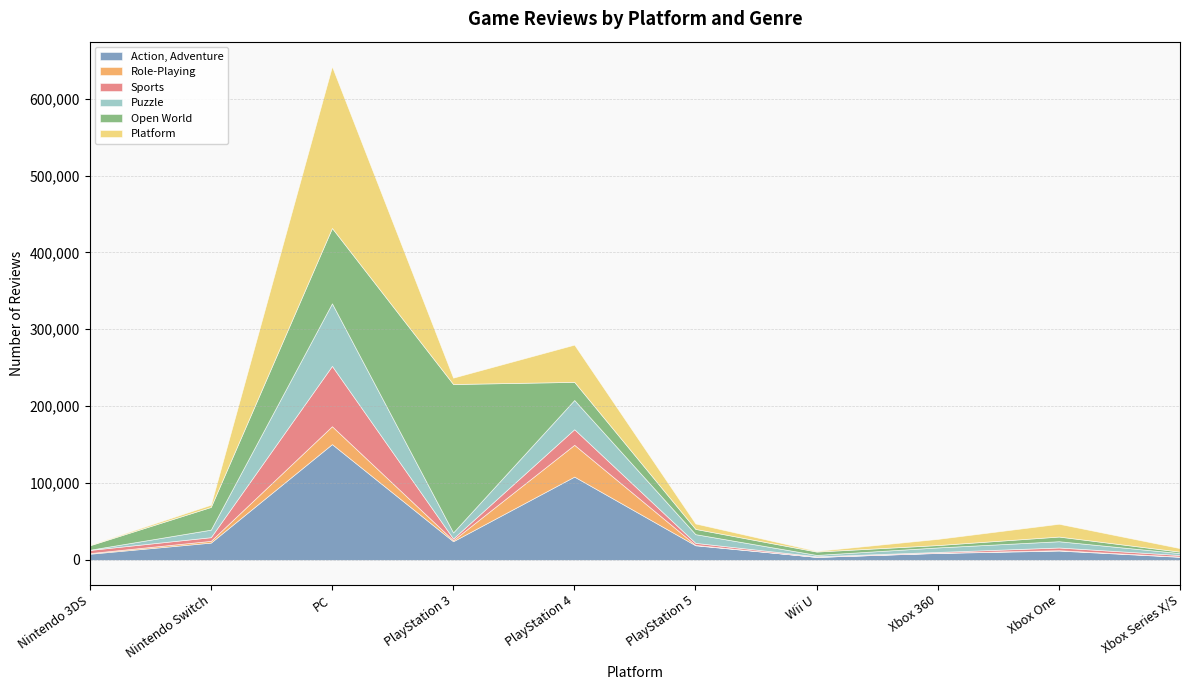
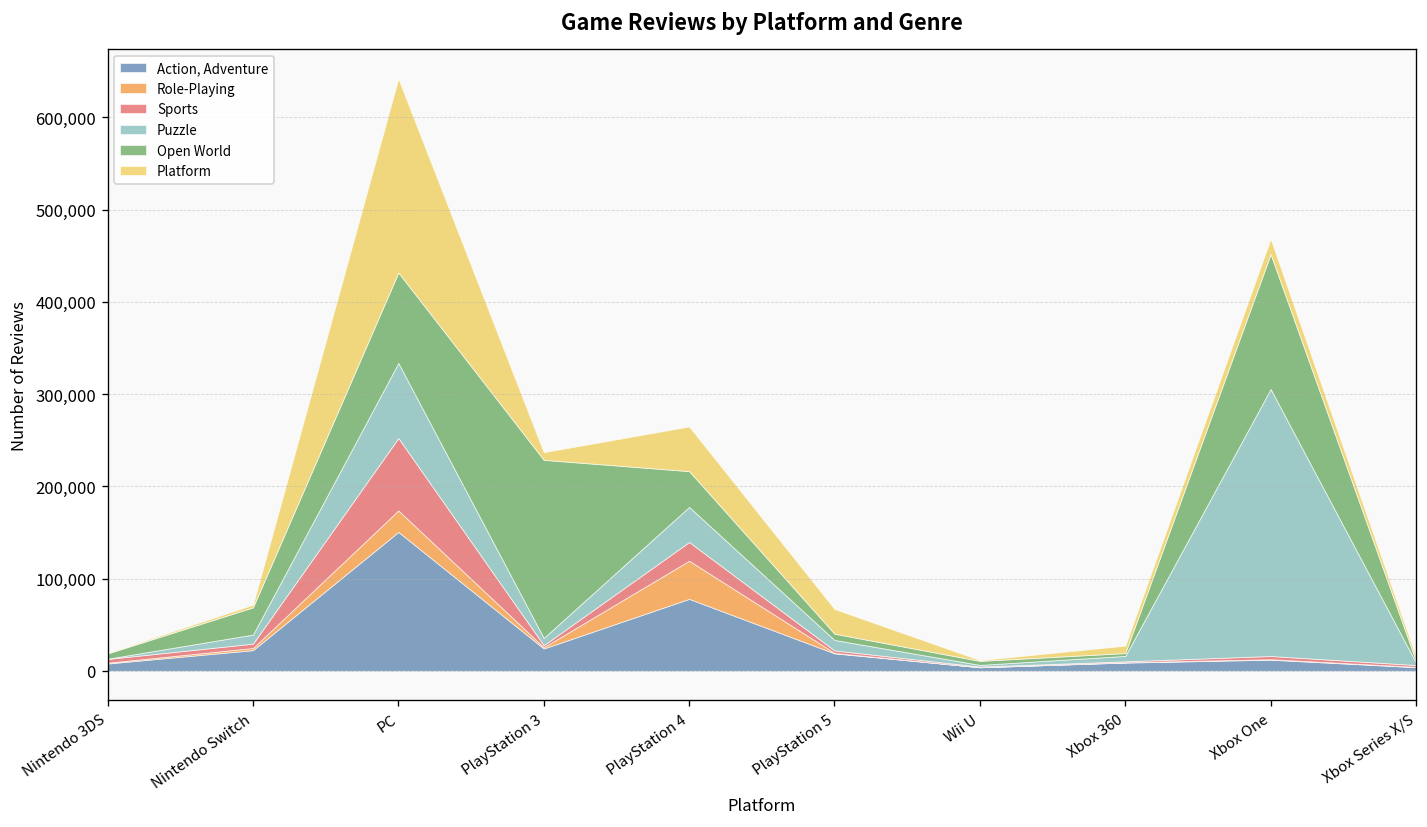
  {
    "Action, Adventure": {
      "PC": "150,000",
-     "PlayStation 4": "110,000"
+     "PlayStation 4": "80,000"
    },
    "Role-Playing": {
      "PC": "20,000",
      "PlayStation 4": "40,000"
    },
    "Sports": {
      "Nintendo Switch": "0",
      "PC": "80,000",
      "PlayStation 4": "20,000",
      "Xbox One": "0"
    },
    "Puzzle": {
      "Nintendo Switch": "10,000",
      "PC": "80,000",
      "PlayStation 3": "10,000",
      "PlayStation 4": "40,000",
      "PlayStation 5": "10,000",
-     "Xbox One": "10,000"
+     "Xbox One": "290,000"
    },
    "Open World": {
      "PC": "100,000",
      "PlayStation 3": "190,000",
-     "PlayStation 4": "20,000",
+     "PlayStation 4": "40,000",
      "PlayStation 5": "10,000",
-     "Xbox One": "10,000"
+     "Xbox One": "150,000"
    },
    "Platform": {
      "PC": "210,000",
      "PlayStation 3": "10,000",
      "PlayStation 4": "50,000",
-     "PlayStation 5": "10,000",
+     "PlayStation 5": "30,000",
      "Xbox 360": "10,000",
      "Xbox One": "20,000",
      "Xbox Series X/S": "0"
    }
  }
